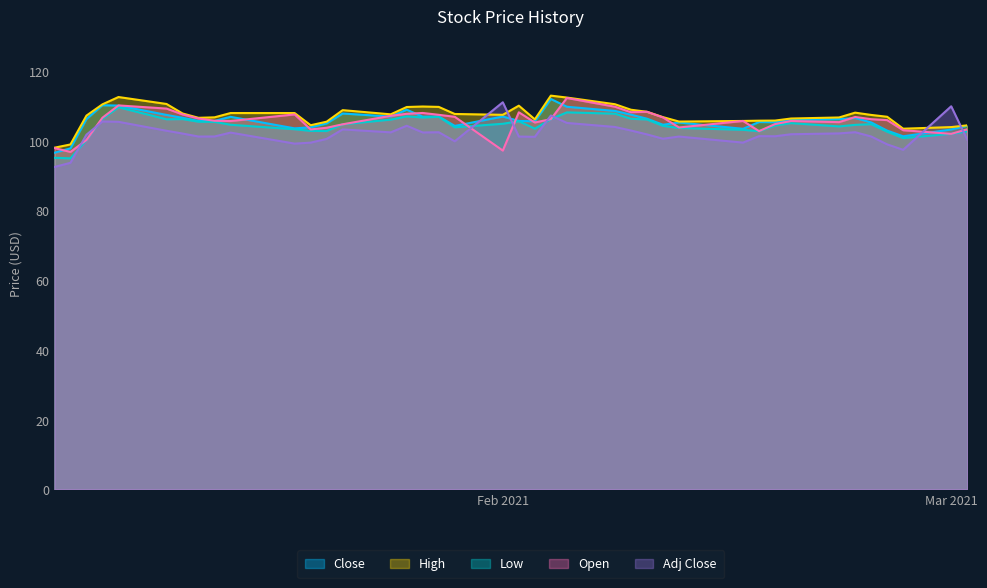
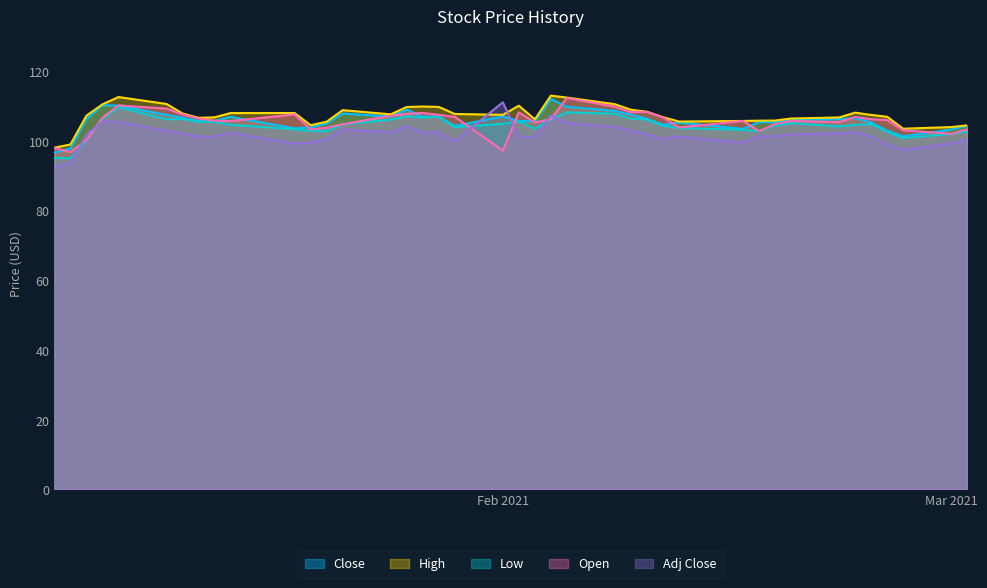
  {
    "Open": {
      "Feb 2021": 97
    },
    "Adj Close": {
      "Feb 2021": 111,
-     "Mar 2021": 110
+     "Mar 2021": 99
    }
  }
